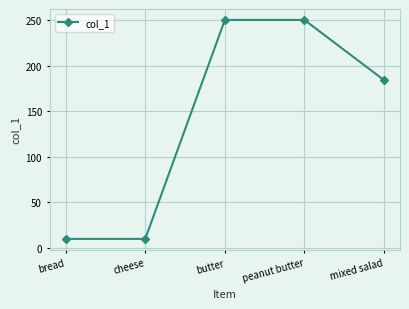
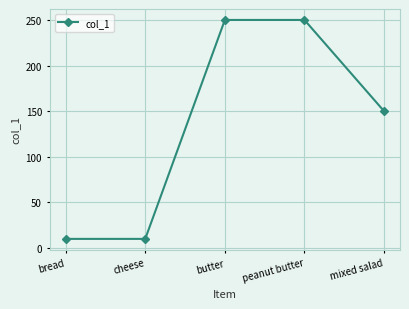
  {
    "bread": 10,
    "cheese": 10,
    "butter": 250,
    "peanut butter": 250,
-   "mixed salad": 180
+   "mixed salad": 150
  }
